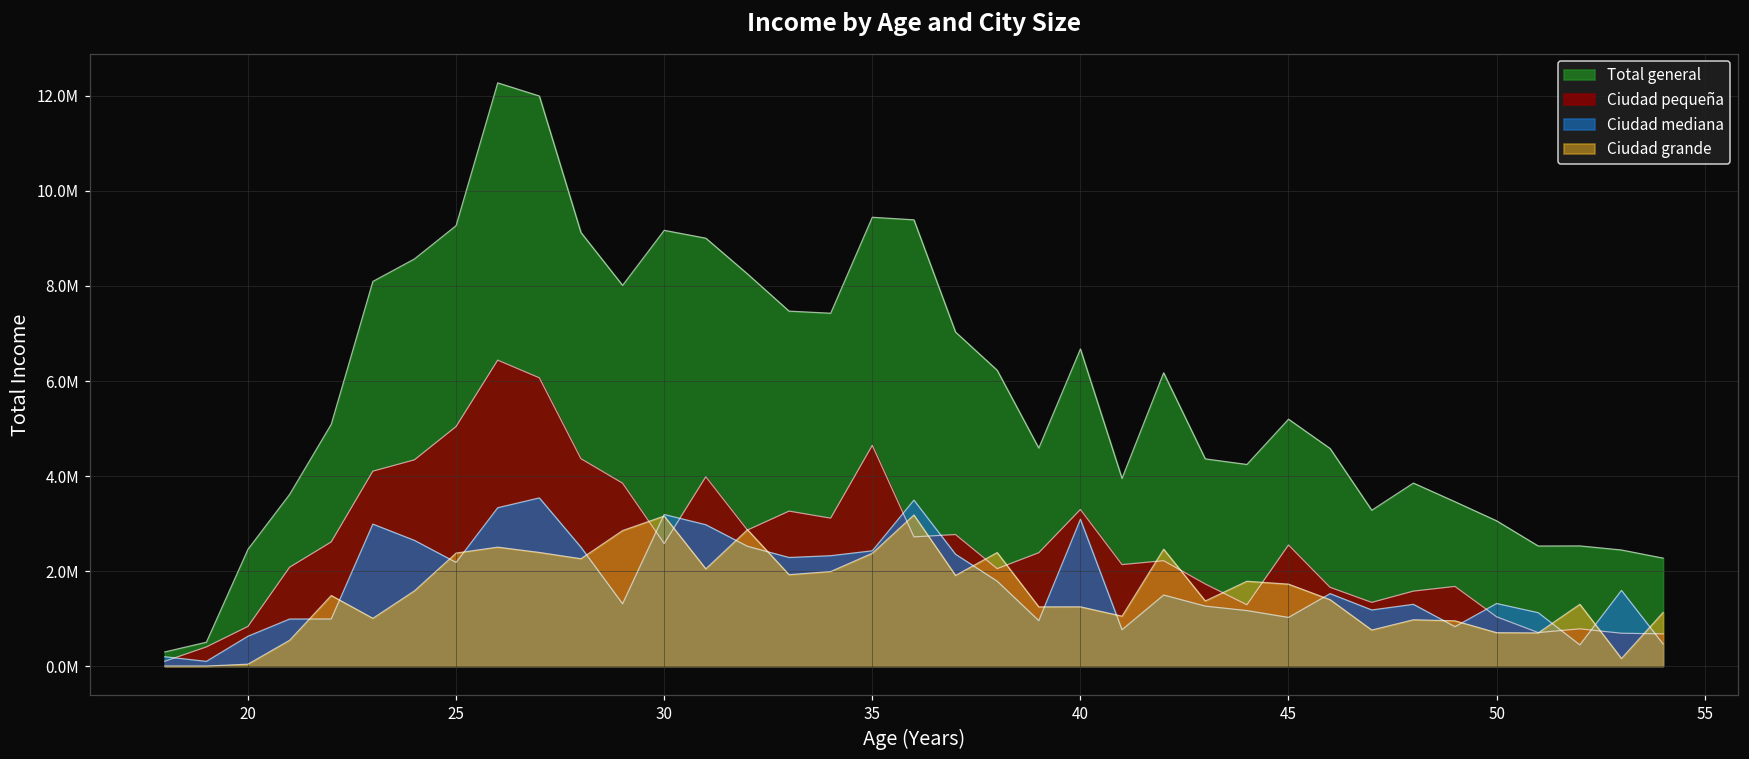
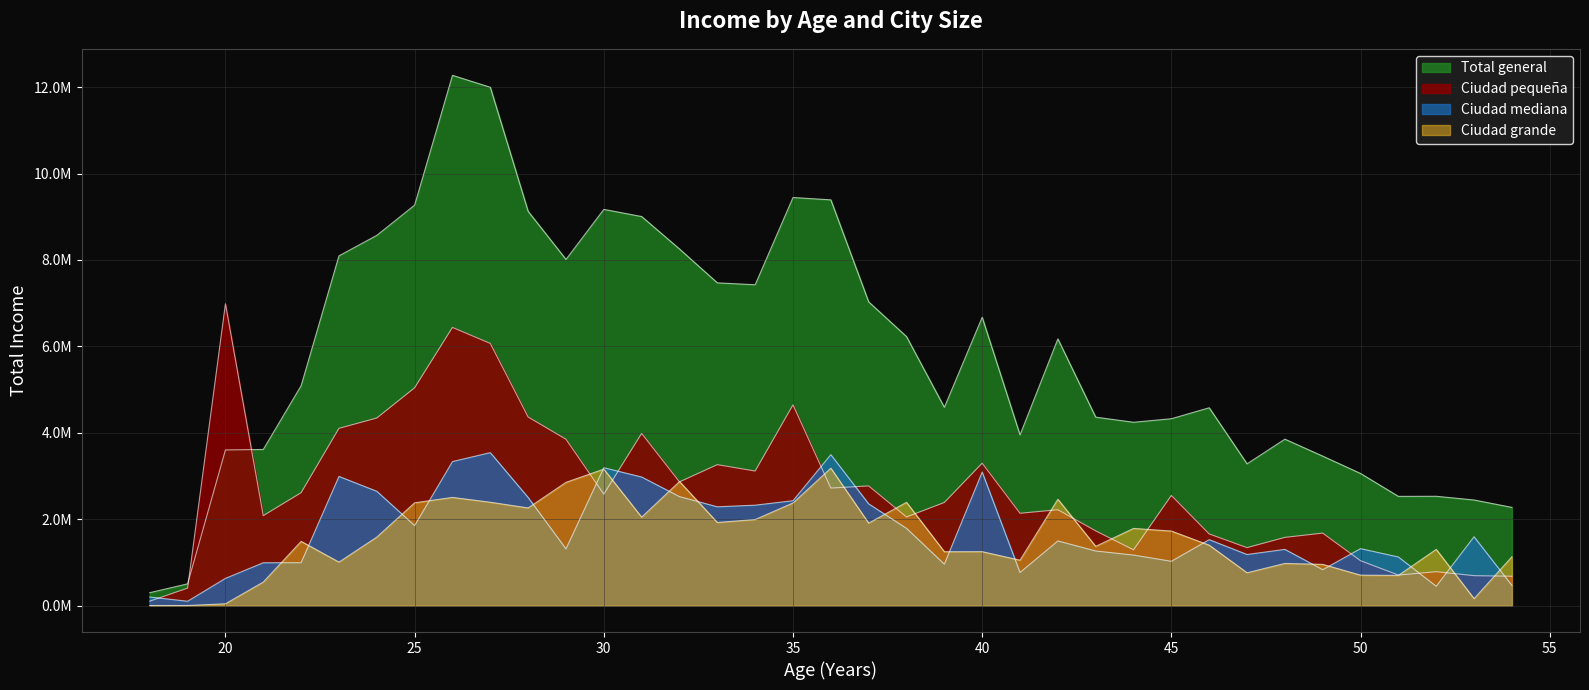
  {
    "Total general": {
-     "20": 2500000,
+     "20": 3600000,
      "25": 9300000,
      "30": 9200000,
      "35": 9400000,
      "40": 6700000,
-     "45": 5200000,
+     "45": 4300000,
      "50": 3100000
    },
    "Ciudad pequeña": {
-     "20": 800000,
+     "20": 7000000,
      "25": 5000000,
      "30": 2600000,
      "35": 4600000,
      "40": 3300000,
      "45": 2500000,
      "50": 1000000
    },
    "Ciudad mediana": {
      "20": 600000,
-     "25": 2200000,
+     "25": 1900000,
      "40": 3100000,
      "45": 1000000,
      "50": 1300000
    },
    "Ciudad grande": {
      "20": 0,
      "25": 2400000,
      "40": 1200000,
      "45": 1700000,
      "50": 700000
    }
  }
